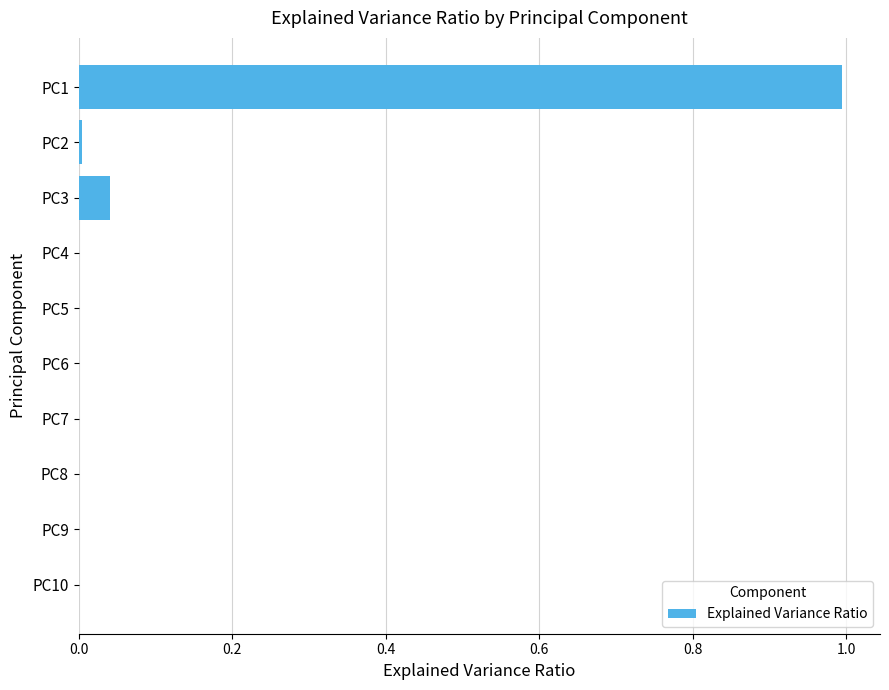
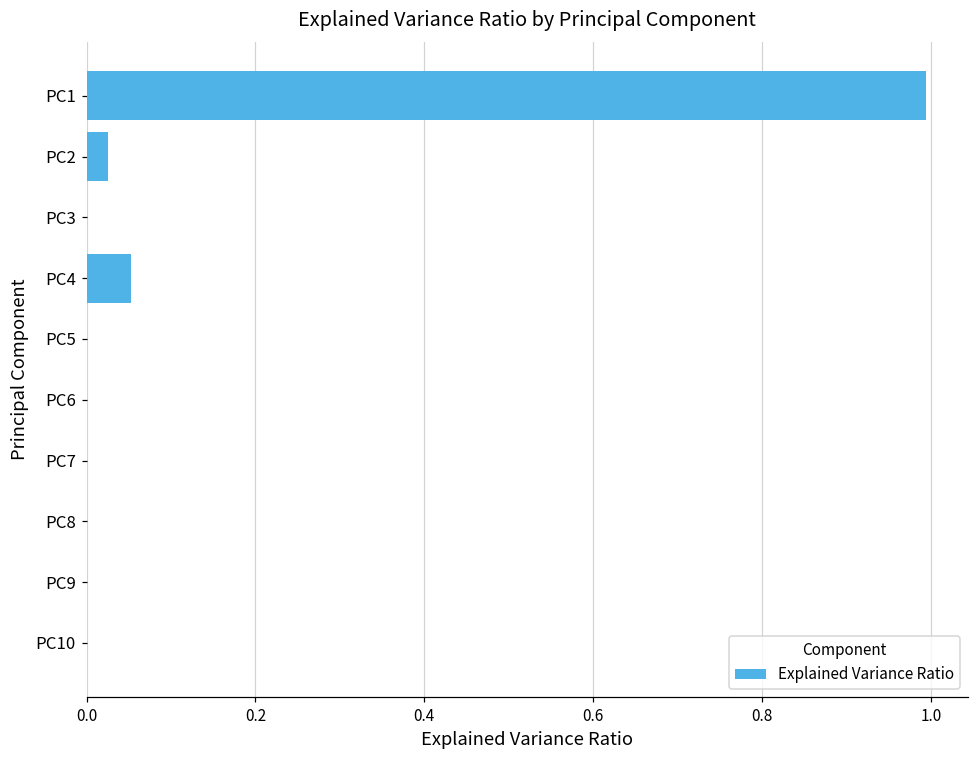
  {
    "PC1": 0.99,
-   "PC2": 0.00,
-   "PC3": 0.04,
-   "PC4": 0.00
+   "PC2": 0.03,
+   "PC3": 0.00,
+   "PC4": 0.05
  }
